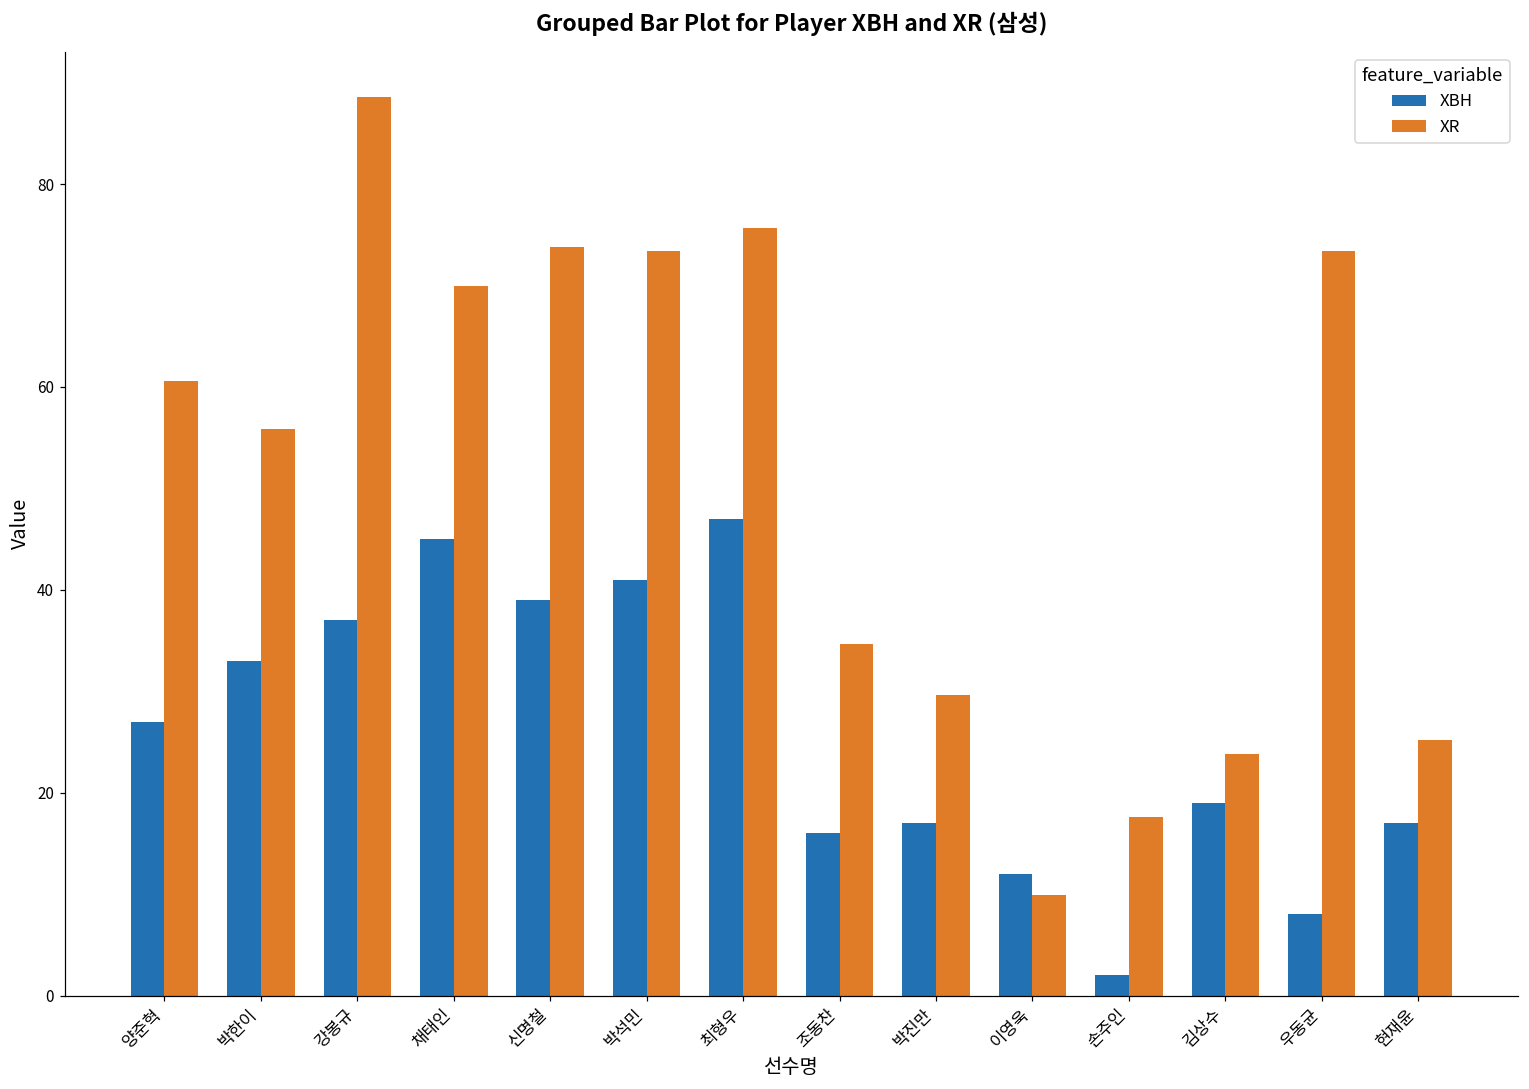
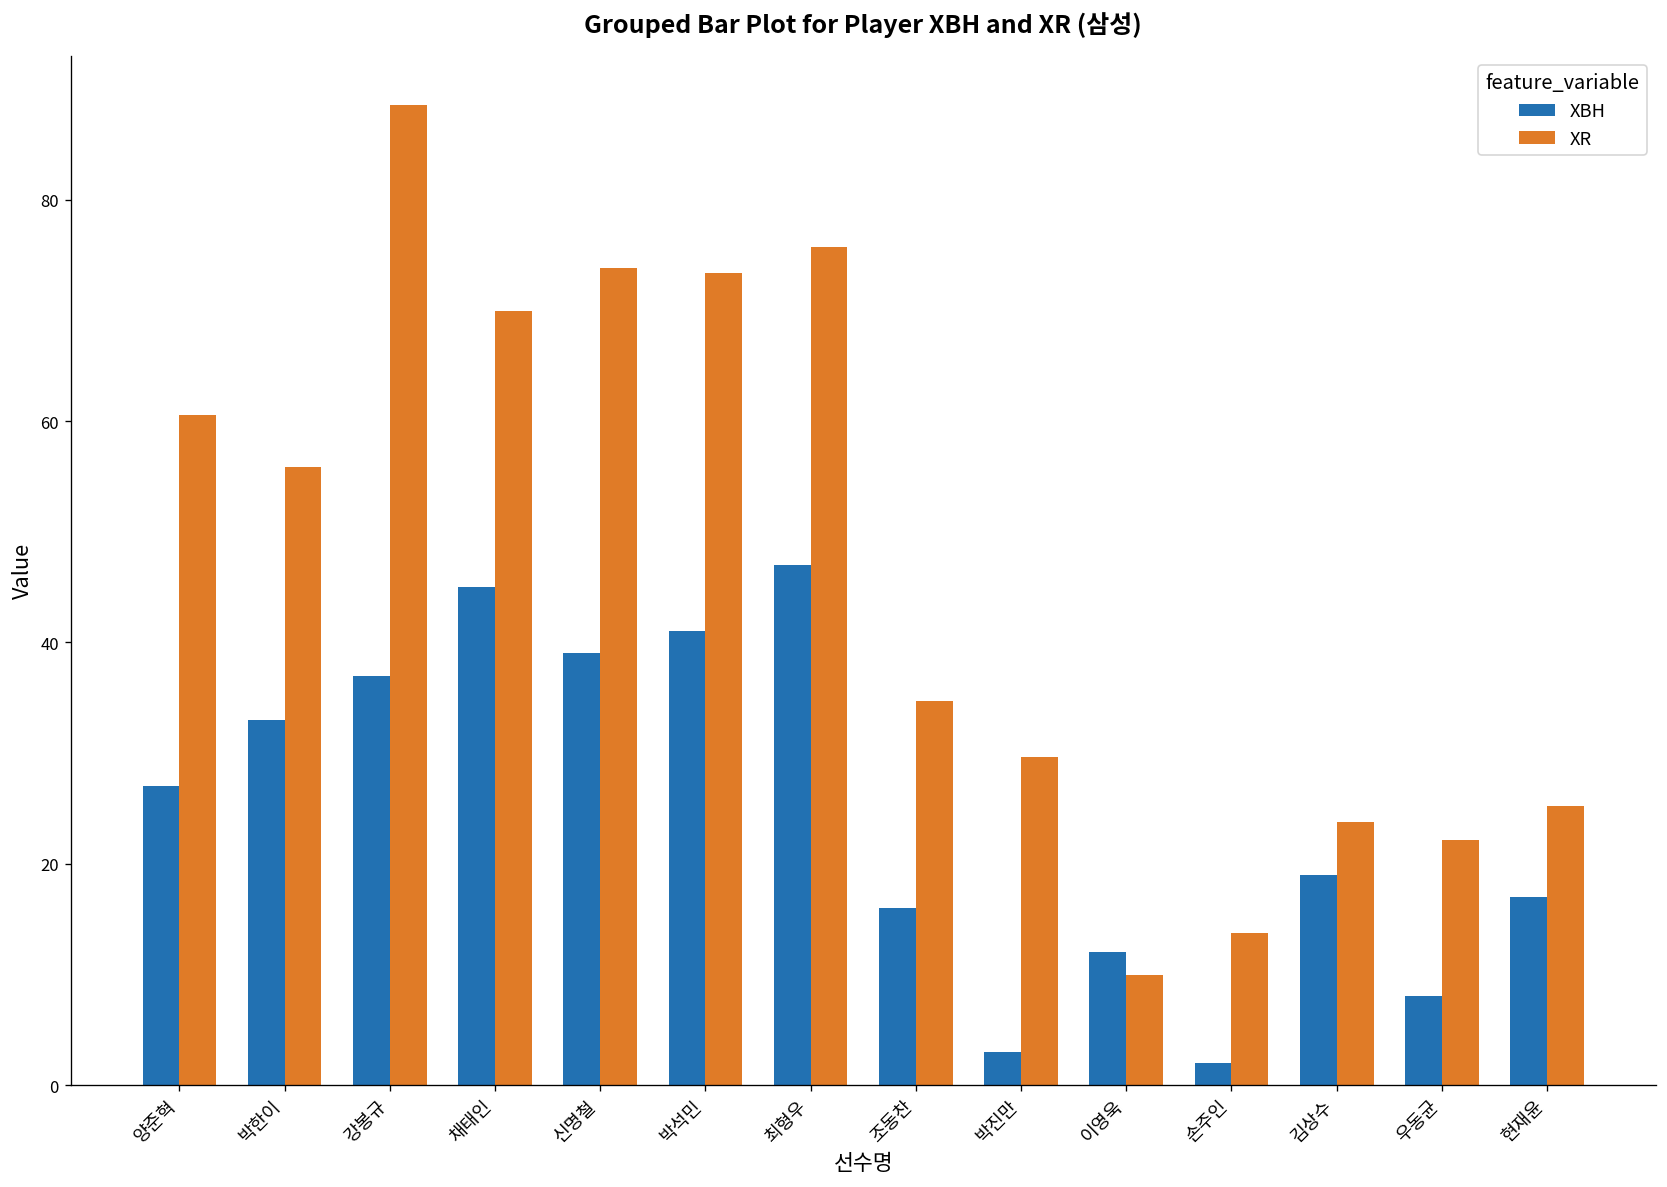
  {
    "XBH": {
      "양준혁": 27,
      "박한이": 33,
      "강봉규": 37,
      "채태인": 45,
      "신명철": 39,
      "박석민": 41,
      "최형우": 47,
      "조동찬": 16,
-     "박진만": 17,
+     "박진만": 3,
      "이영욱": 12,
      "손주인": 2,
      "김상수": 19,
      "우동균": 8,
      "현재윤": 17
    },
    "XR": {
      "양준혁": 61,
      "박한이": 56,
      "강봉규": 89,
      "채태인": 70,
      "신명철": 74,
      "박석민": 73,
      "최형우": 76,
      "조동찬": 35,
      "박진만": 30,
      "이영욱": 10,
-     "손주인": 18,
+     "손주인": 14,
      "김상수": 24,
-     "우동균": 73,
+     "우동균": 22,
      "현재윤": 25
    }
  }
